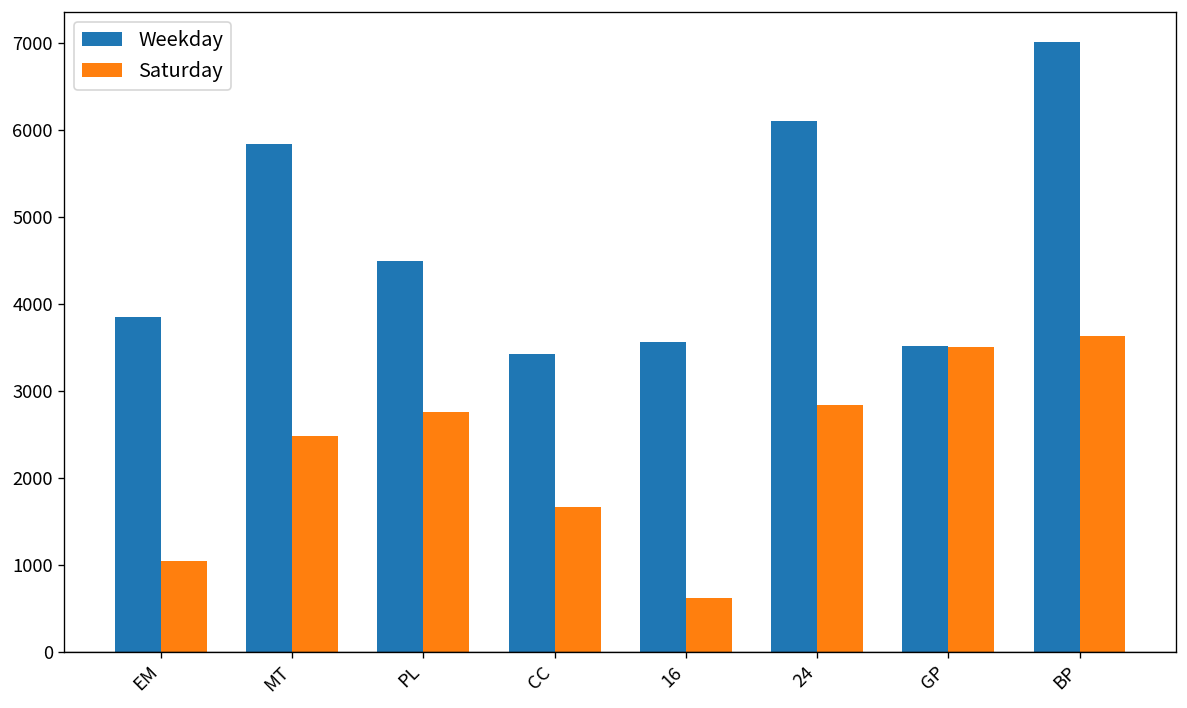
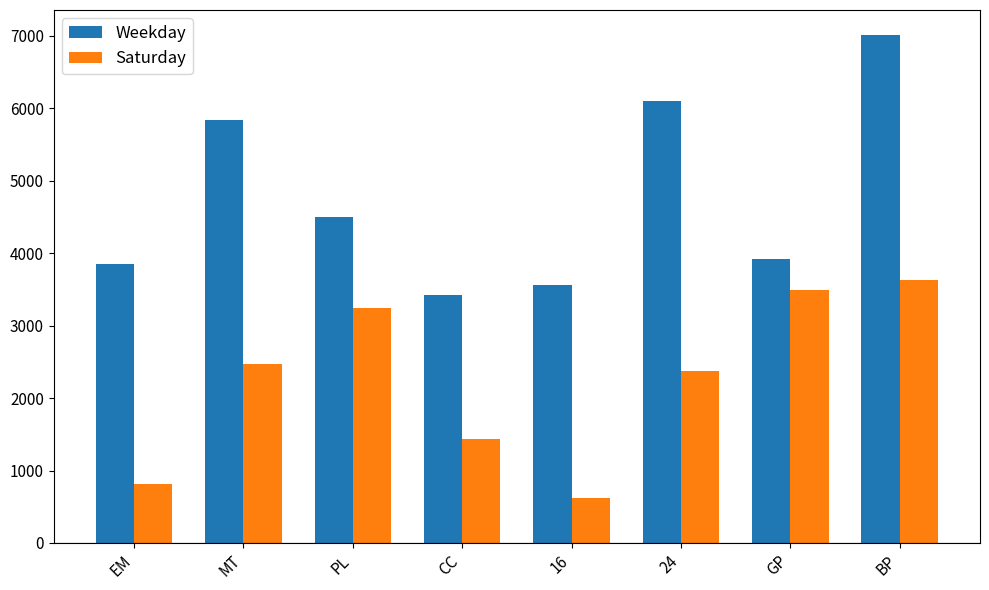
  {
    "Weekday": {
      "EM": 3900,
      "MT": 5800,
      "PL": 4500,
      "CC": 3400,
      "16": 3600,
      "24": 6100,
-     "GP": 3500,
+     "GP": 3900,
      "BP": 7000
    },
    "Saturday": {
-     "EM": 1000,
+     "EM": 800,
      "MT": 2500,
-     "PL": 2800,
-     "CC": 1700,
+     "PL": 3200,
+     "CC": 1400,
      "16": 600,
-     "24": 2800,
+     "24": 2400,
      "GP": 3500,
      "BP": 3600
    }
  }
